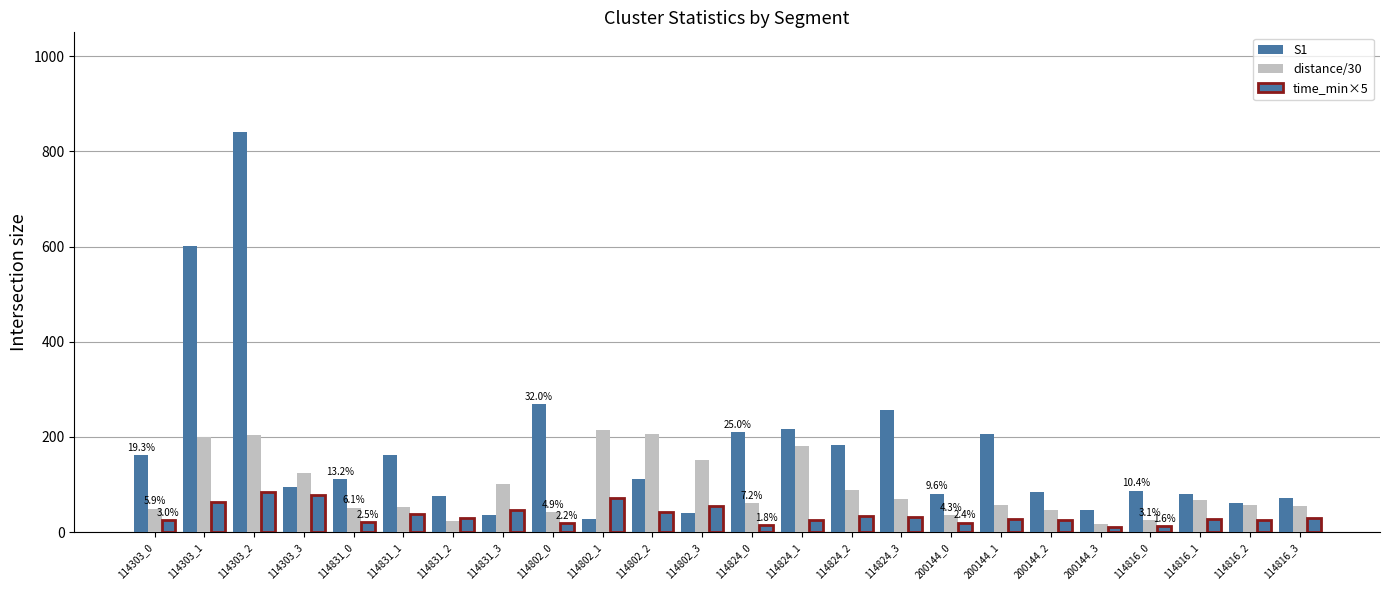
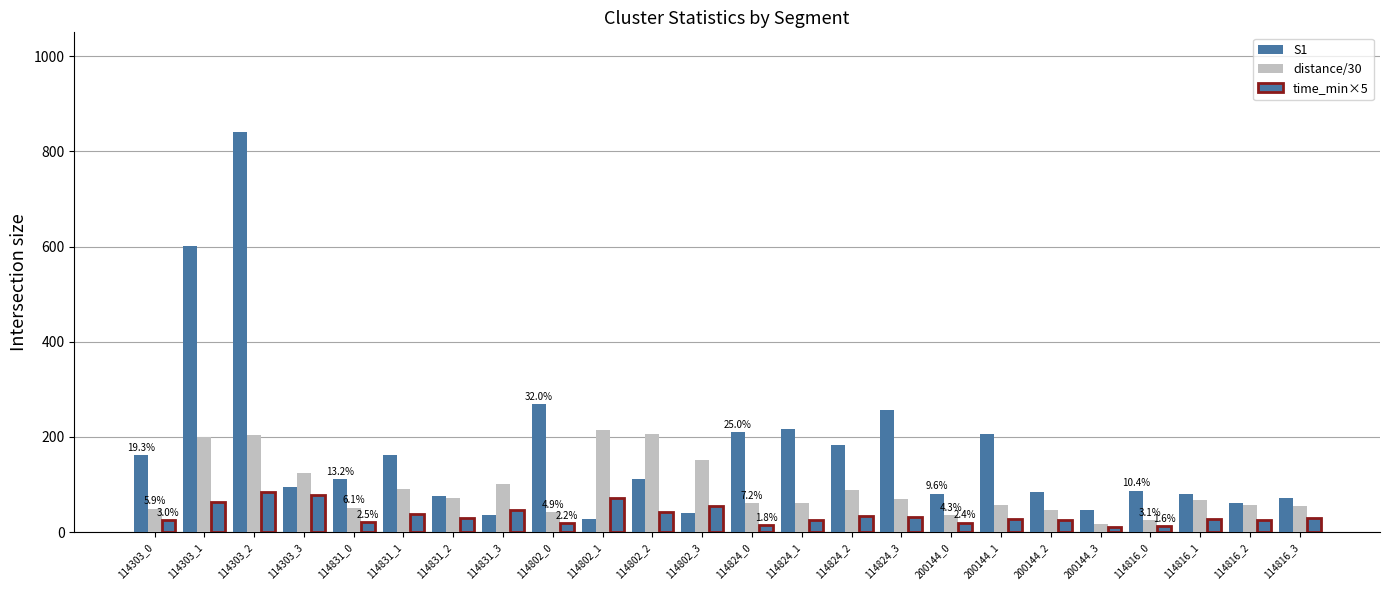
  {
    "distance/30": {
      "114303_1": 200,
      "114303_2": 200,
      "114303_3": 120,
-     "114831_1": 50,
-     "114831_2": 20,
+     "114831_1": 90,
+     "114831_2": 70,
      "114831_3": 100,
      "114802_1": 220,
      "114802_2": 210,
      "114802_3": 150,
-     "114824_1": 180,
+     "114824_1": 60,
      "114824_2": 90,
      "114824_3": 70,
      "200144_1": 60,
      "200144_2": 50,
      "200144_3": 20,
      "114816_1": 70,
      "114816_2": 60,
      "114816_3": 60
    }
  }
